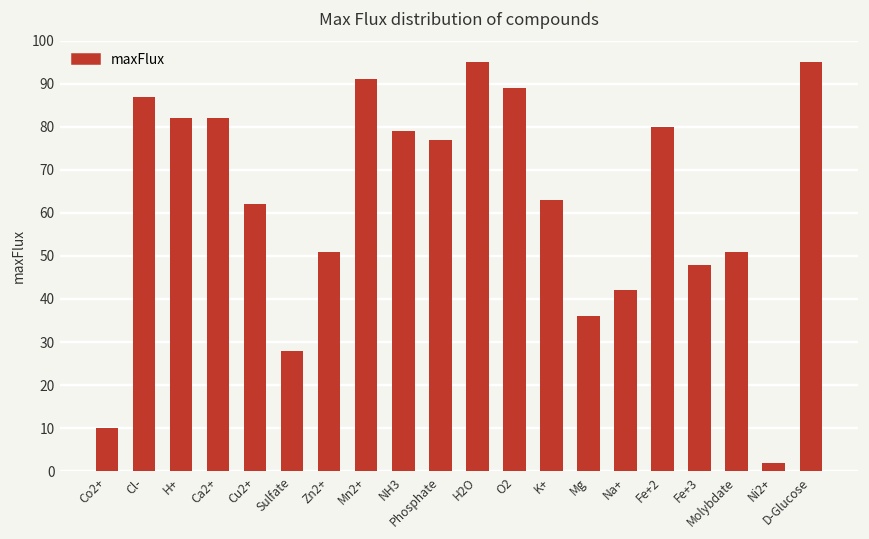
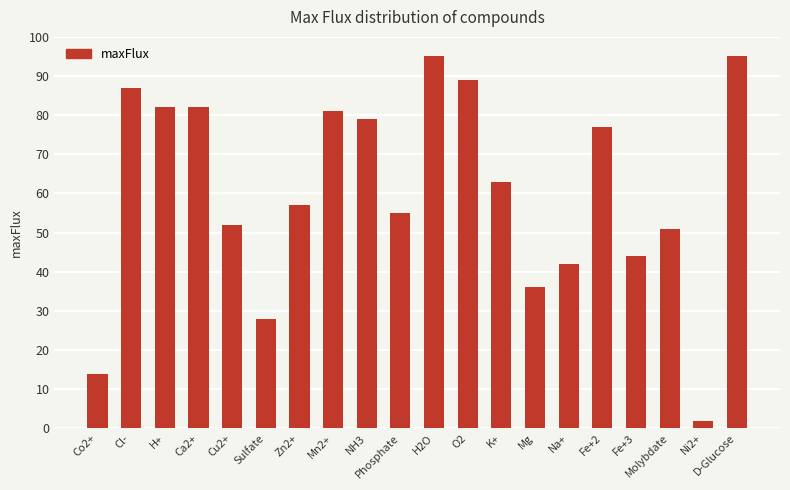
  {
-   "Co2+": 10,
+   "Co2+": 14,
    "Cl-": 87,
    "H+": 82,
    "Ca2+": 82,
-   "Cu2+": 62,
+   "Cu2+": 52,
    "Sulfate": 28,
-   "Zn2+": 51,
-   "Mn2+": 91,
+   "Zn2+": 57,
+   "Mn2+": 81,
    "NH3": 79,
-   "Phosphate": 77,
+   "Phosphate": 55,
    "H2O": 95,
    "O2": 89,
    "K+": 63,
    "Mg": 36,
    "Na+": 42,
-   "Fe+2": 80,
-   "Fe+3": 48,
+   "Fe+2": 77,
+   "Fe+3": 44,
    "Molybdate": 51,
    "Ni2+": 2,
    "D-Glucose": 95
  }
